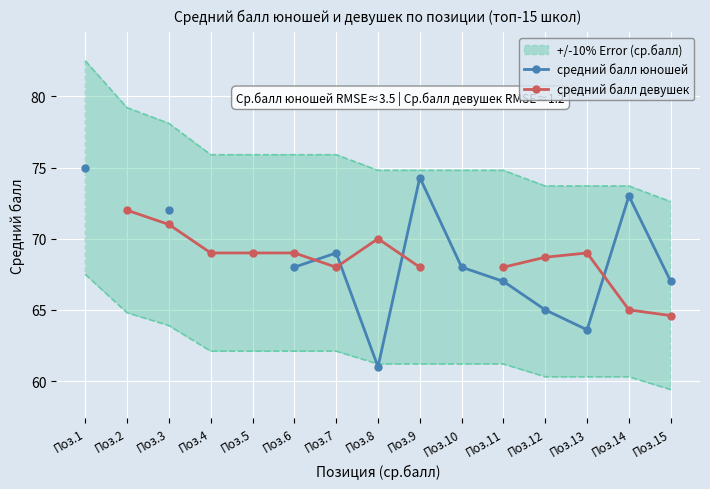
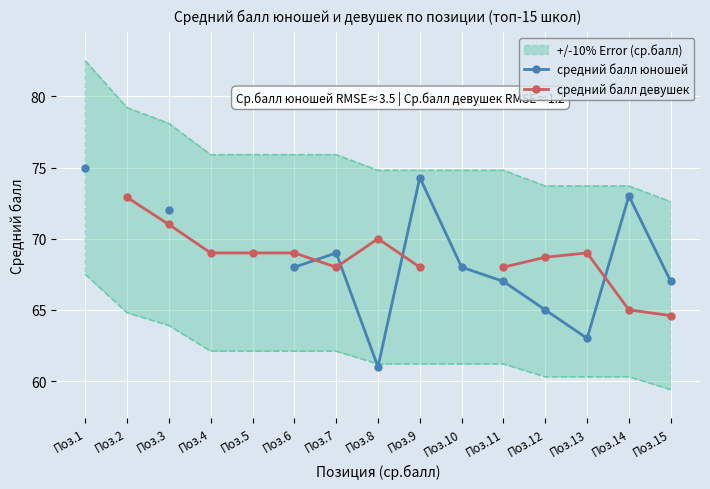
  {
    "средний балл юношей": {
      "Поз.1": 75.0,
      "Поз.3": 72.0,
      "Поз.6": 68.0,
      "Поз.7": 69.0,
      "Поз.8": 61.0,
      "Поз.9": 74.3,
      "Поз.10": 68.0,
      "Поз.11": 67.0,
      "Поз.12": 65.0,
-     "Поз.13": 63.6,
+     "Поз.13": 63.0,
      "Поз.14": 73.0,
      "Поз.15": 67.0
    },
    "средний балл девушек": {
-     "Поз.2": 72.0,
+     "Поз.2": 72.9,
      "Поз.3": 71.0,
      "Поз.4": 69.0,
      "Поз.5": 69.0,
      "Поз.6": 69.0,
      "Поз.7": 68.0,
      "Поз.8": 70.0,
      "Поз.9": 68.0,
      "Поз.11": 68.0,
      "Поз.12": 68.7,
      "Поз.13": 69.0,
      "Поз.14": 65.0,
      "Поз.15": 64.6
    }
  }
